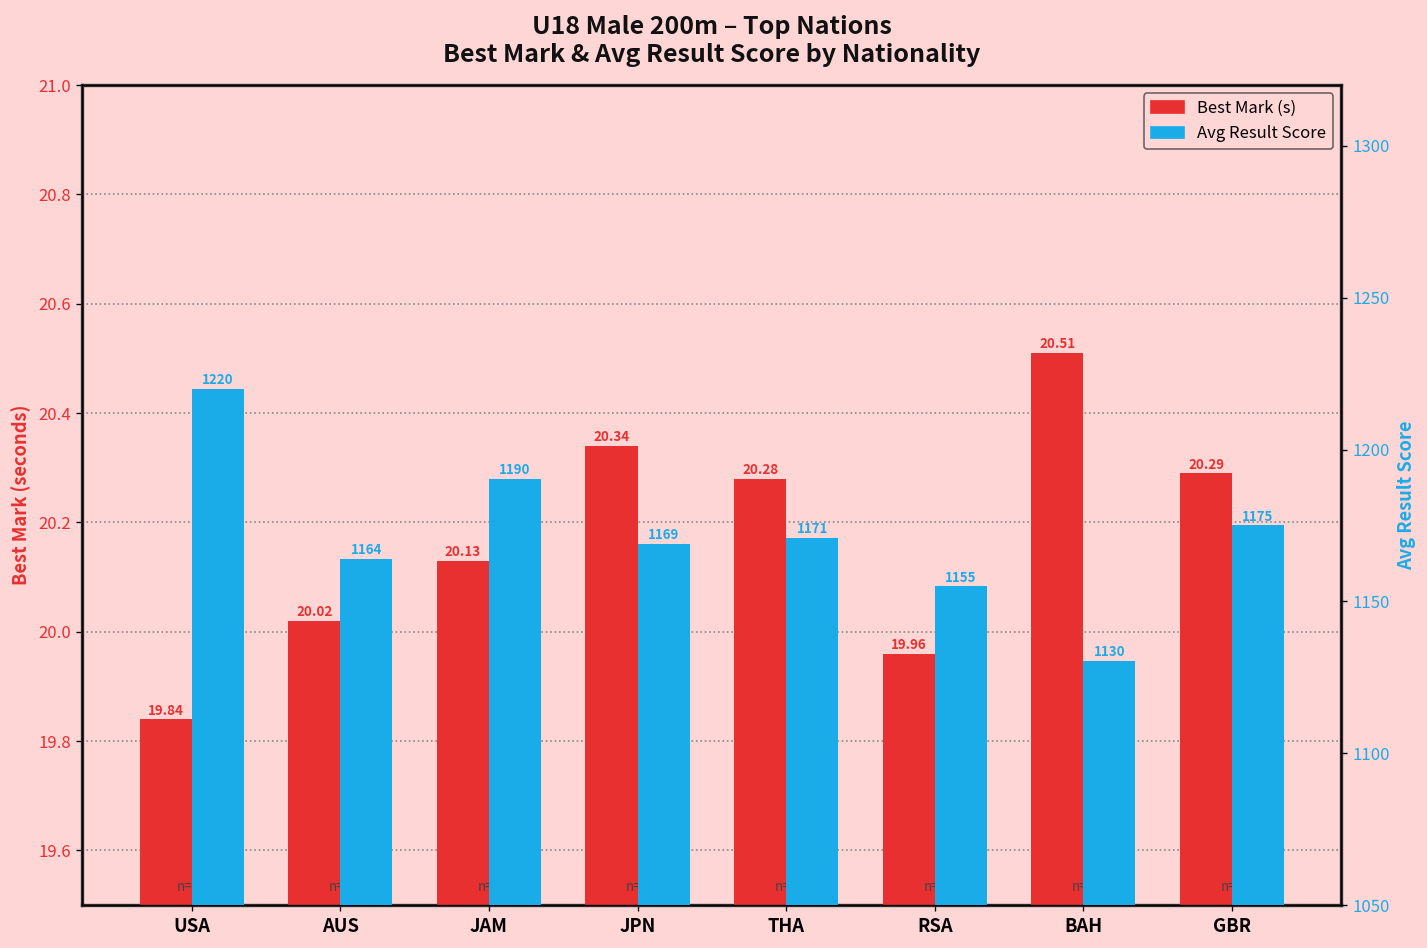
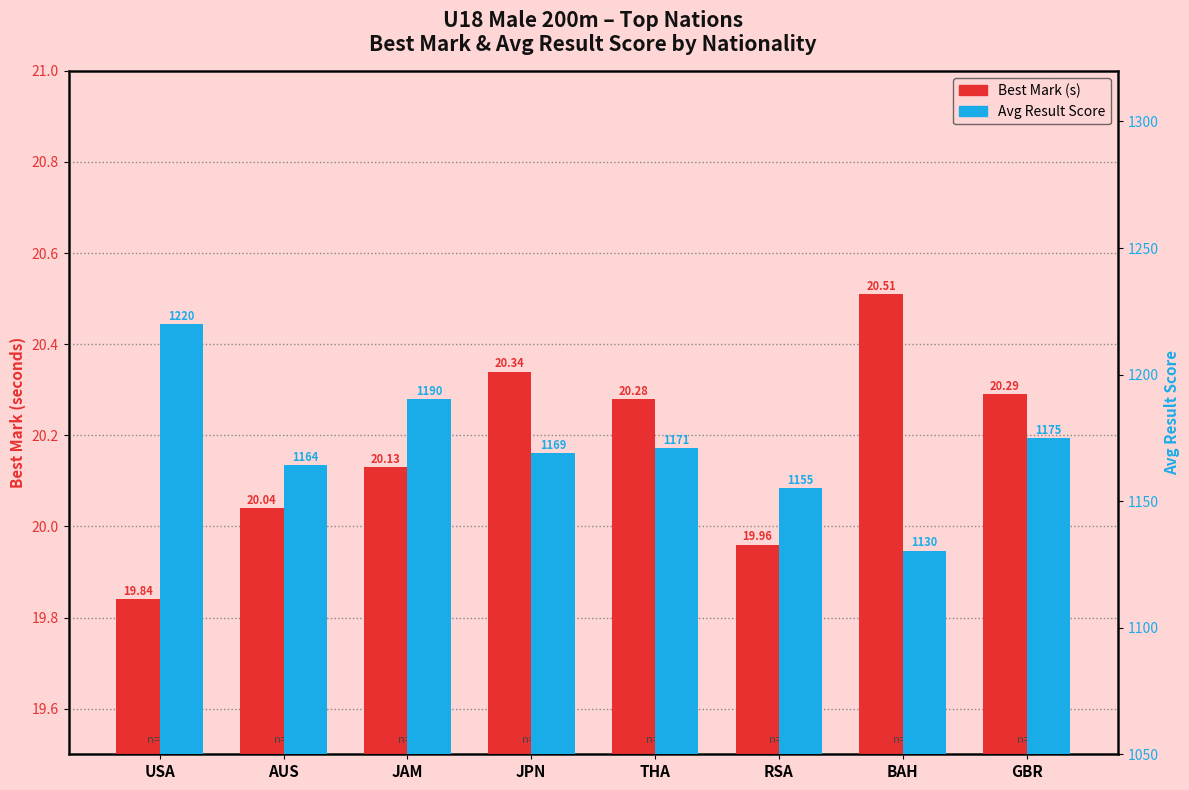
  {
    "Best Mark (s)": {
      "USA": 19.84,
-     "AUS": 20.02,
+     "AUS": 20.04,
      "JAM": 20.13,
      "JPN": 20.34,
      "THA": 20.28,
      "RSA": 19.96,
      "BAH": 20.51,
      "GBR": 20.29
    },
    "Avg Result Score": {
      "USA": 1220,
      "AUS": 1164,
      "JAM": 1190,
      "JPN": 1169,
      "THA": 1171,
      "RSA": 1155,
      "BAH": 1130,
      "GBR": 1175
    }
  }
